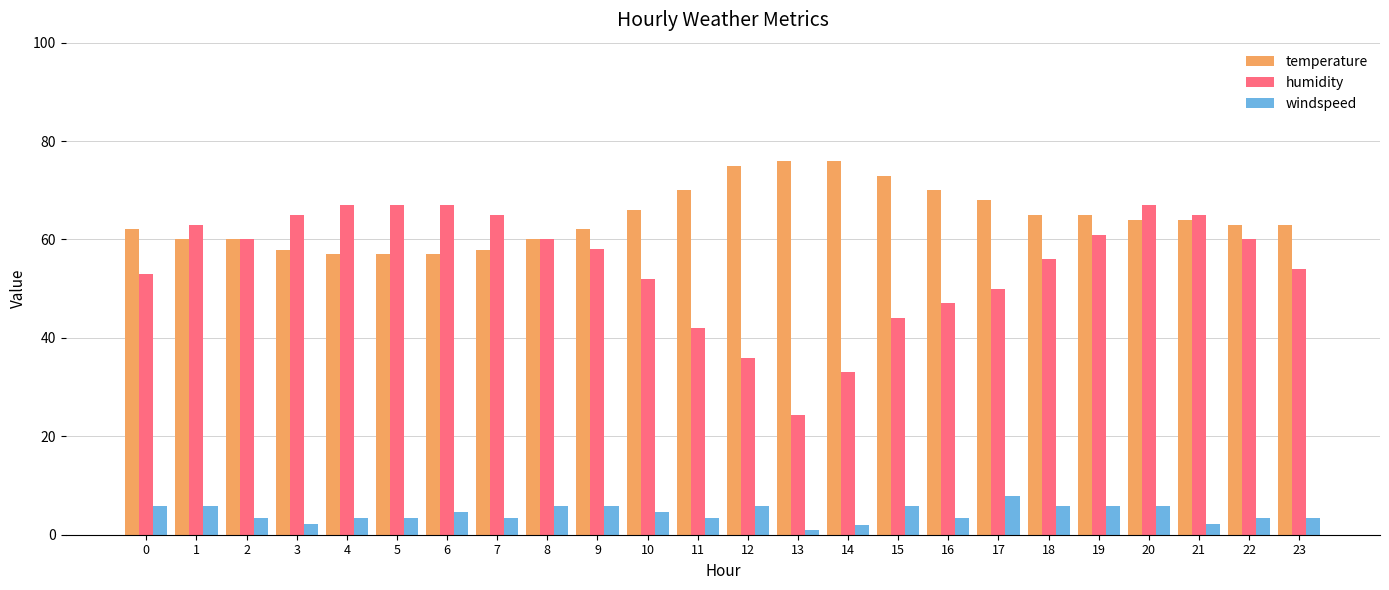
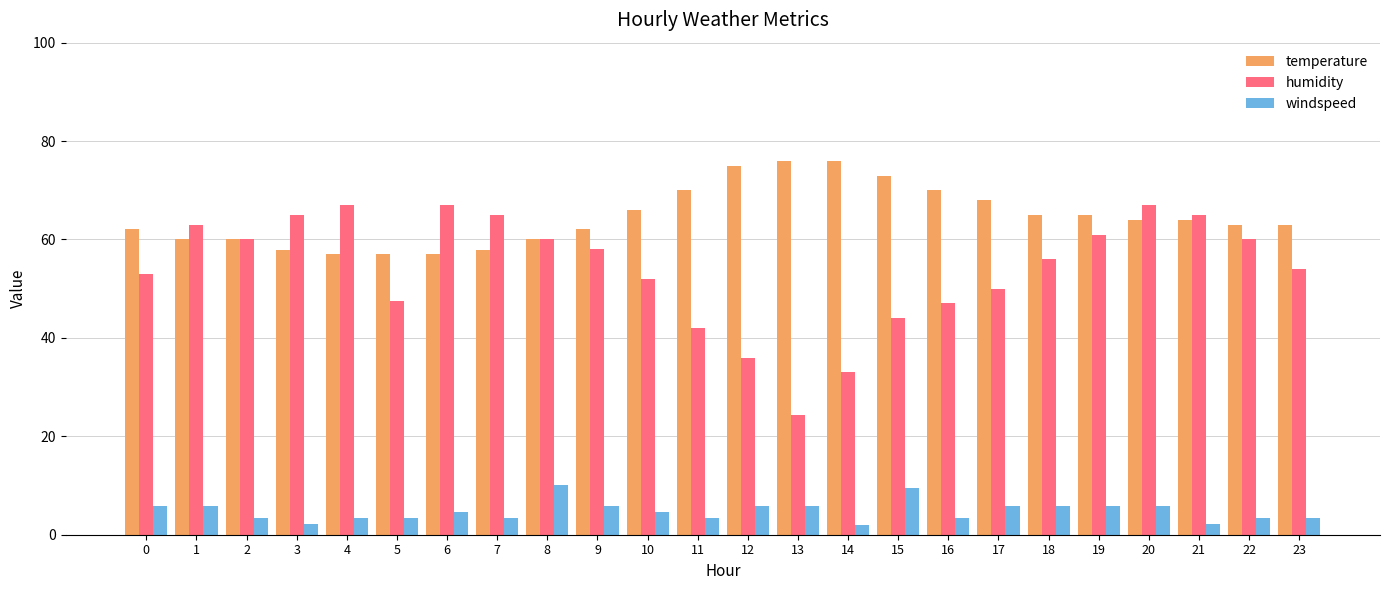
  {
    "temperature": {
      "0": 62,
      "1": 60,
      "2": 60,
      "3": 58,
      "4": 57,
      "5": 57,
      "6": 57,
      "7": 58,
      "8": 60,
      "9": 62,
      "10": 66,
      "11": 70,
      "12": 75,
      "13": 76,
      "14": 76,
      "15": 73,
      "16": 70,
      "17": 68,
      "18": 65,
      "19": 65,
      "20": 64,
      "21": 64,
      "22": 63,
      "23": 63
    },
    "humidity": {
      "0": 53,
      "1": 63,
      "2": 60,
      "3": 65,
      "4": 67,
-     "5": 67,
+     "5": 47,
      "6": 67,
      "7": 65,
      "8": 60,
      "9": 58,
      "10": 52,
      "11": 42,
      "12": 36,
      "13": 24,
      "14": 33,
      "15": 44,
      "16": 47,
      "17": 50,
      "18": 56,
      "19": 61,
      "20": 67,
      "21": 65,
      "22": 60,
      "23": 54
    },
    "windspeed": {
      "0": 6,
      "1": 6,
      "2": 4,
      "3": 2,
      "4": 4,
      "5": 4,
      "6": 5,
      "7": 4,
-     "8": 6,
+     "8": 10,
      "9": 6,
      "10": 5,
      "11": 4,
      "12": 6,
-     "13": 1,
+     "13": 6,
      "14": 2,
-     "15": 6,
+     "15": 10,
      "16": 4,
-     "17": 8,
+     "17": 6,
      "18": 6,
      "19": 6,
      "20": 6,
      "21": 2,
      "22": 4,
      "23": 4
    }
  }
